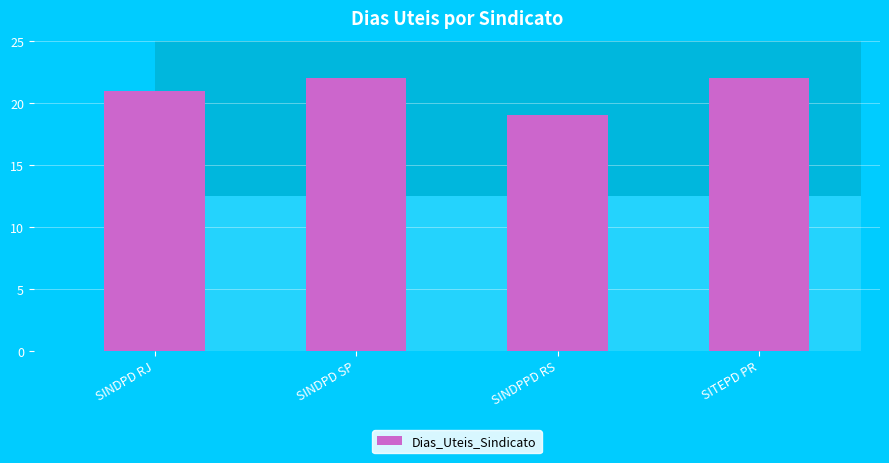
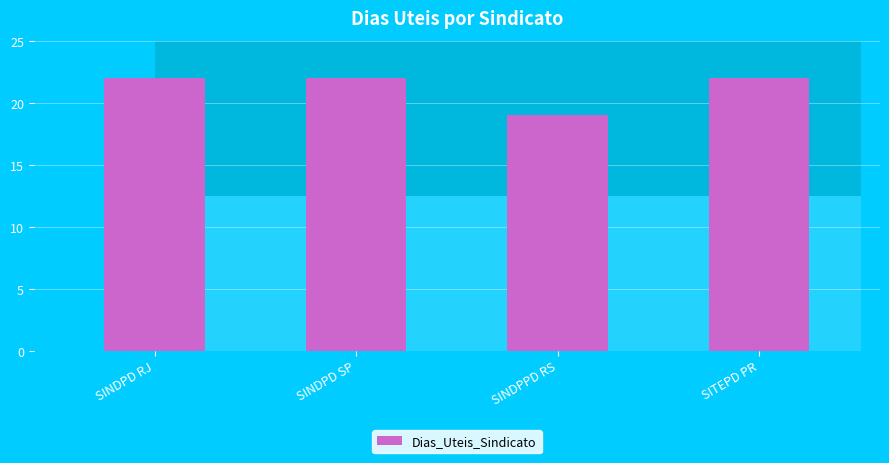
  {
-   "SINDPD RJ": 21,
+   "SINDPD RJ": 22,
    "SINDPD SP": 22,
    "SINDPPD RS": 19,
    "SITEPD PR": 22
  }
